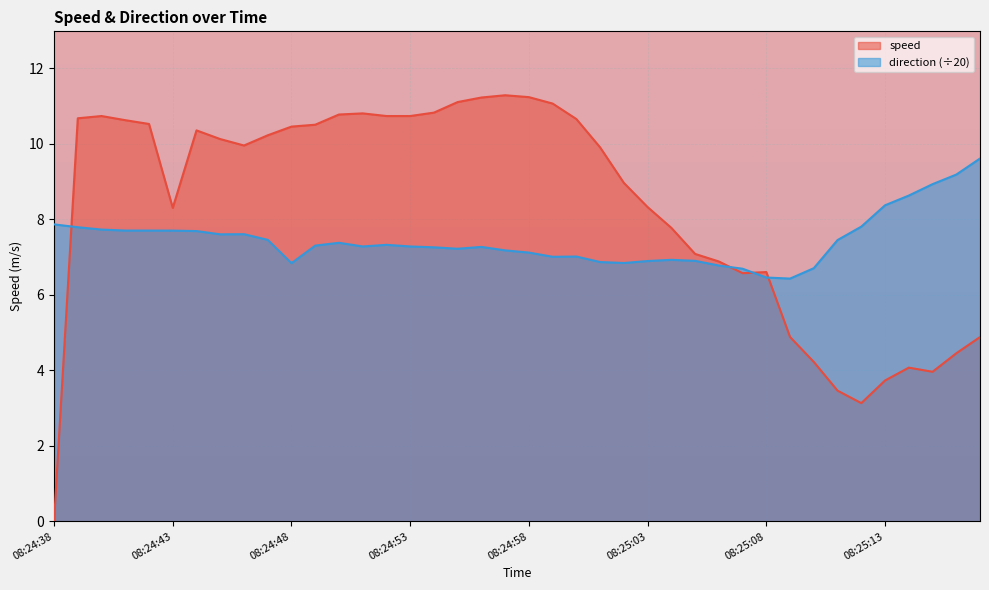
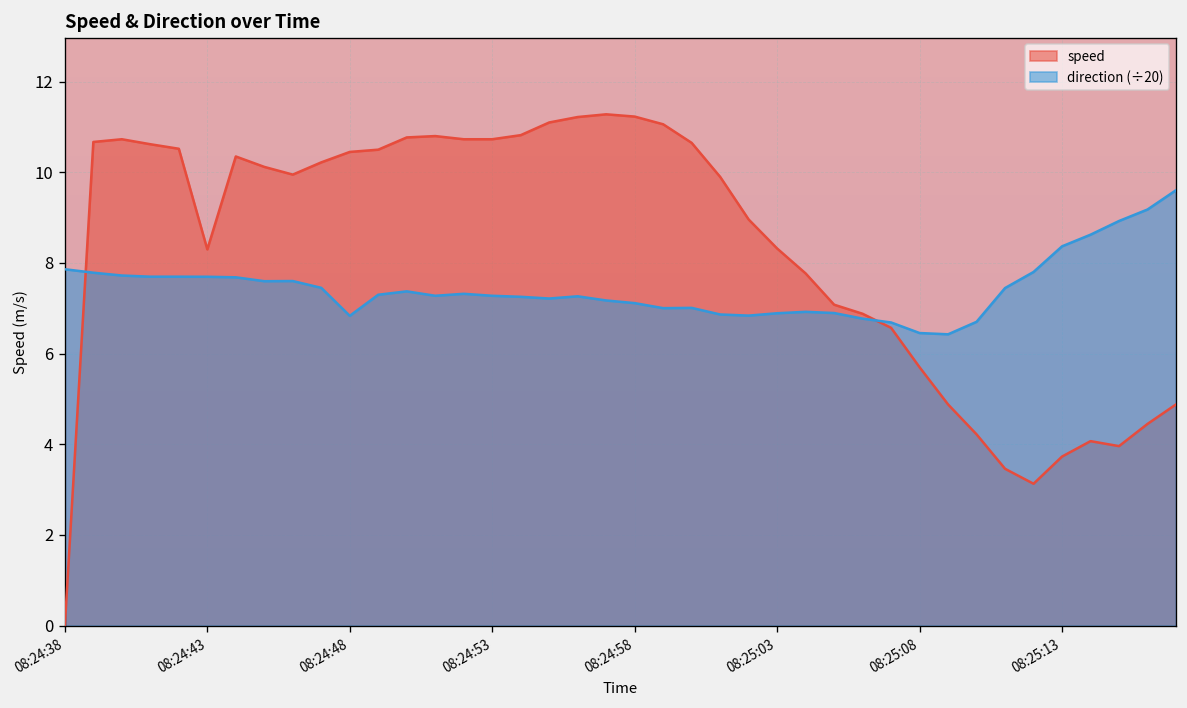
  {
    "speed": {
      "08:24:38": 0.0,
      "08:24:43": 8.3,
      "08:24:48": 10.5,
      "08:24:53": 10.7,
      "08:24:58": 11.2,
      "08:25:03": 8.3,
-     "08:25:08": 6.6,
+     "08:25:08": 5.7,
      "08:25:13": 3.7
    },
    "direction (÷20)": {
      "08:24:38": 7.9,
      "08:24:43": 7.7,
      "08:24:48": 6.8,
      "08:24:53": 7.3,
      "08:24:58": 7.1,
      "08:25:03": 6.9,
      "08:25:08": 6.5,
      "08:25:13": 8.4
    }
  }
